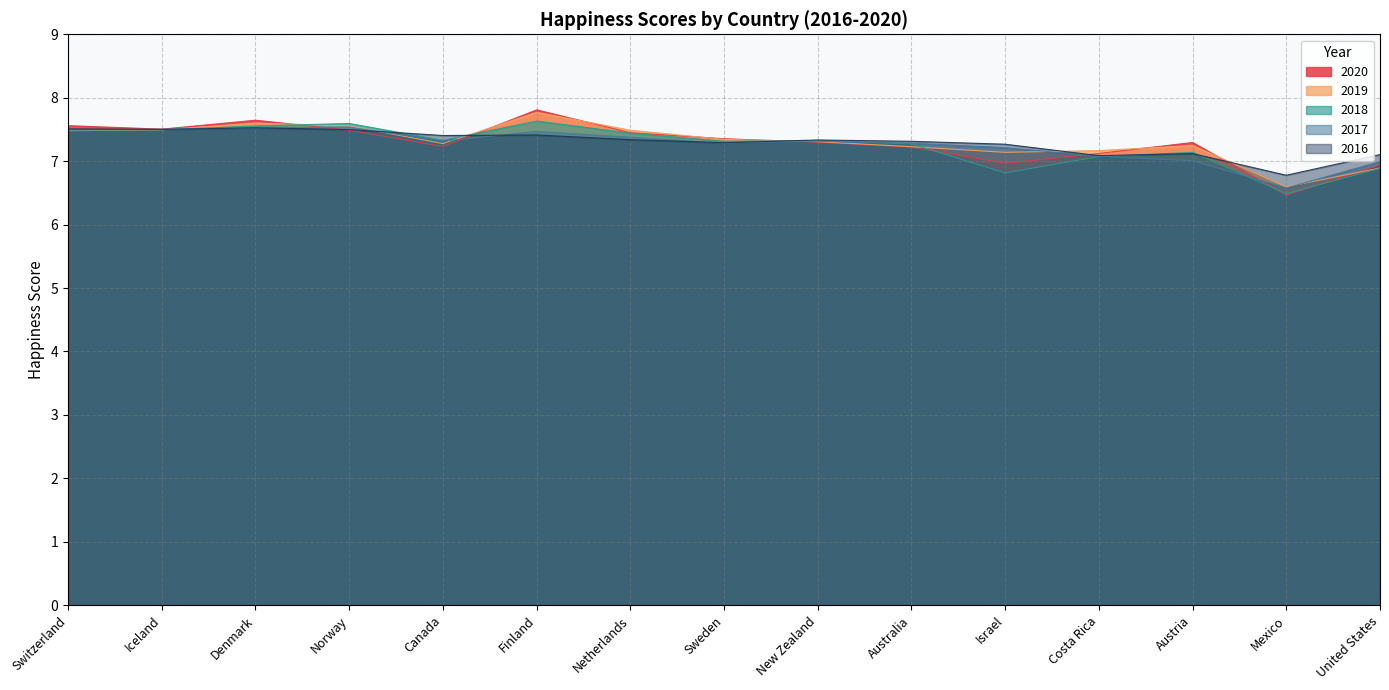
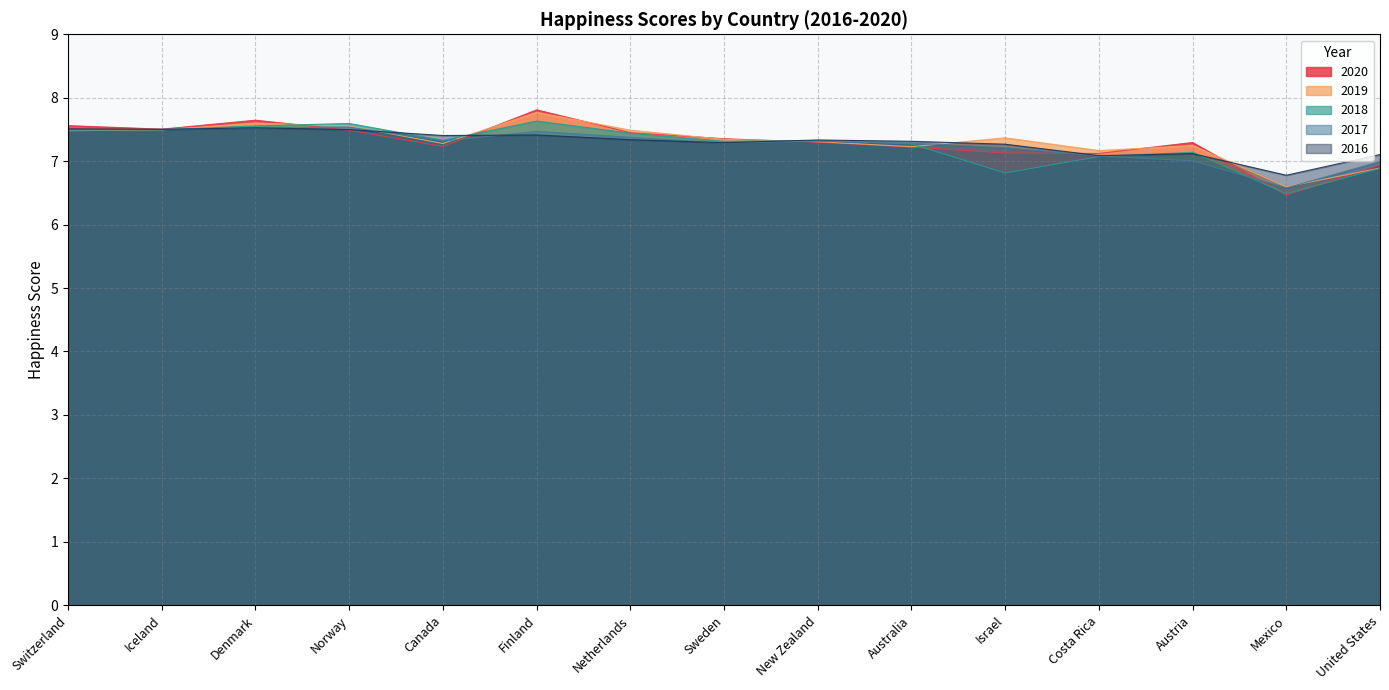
  {
    "2020": {
      "Switzerland": 7.6,
      "Denmark": 7.6,
      "Canada": 7.2,
-     "Israel": 7.0,
+     "Israel": 7.1,
      "Austria": 7.3,
      "United States": 6.9
    },
    "2019": {
      "Denmark": 7.6,
-     "Israel": 7.1,
+     "Israel": 7.4,
      "Costa Rica": 7.2,
      "Austria": 7.2
    }
  }
